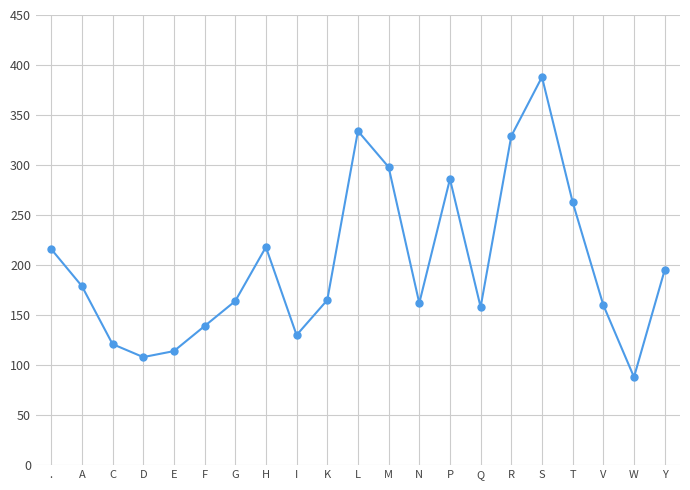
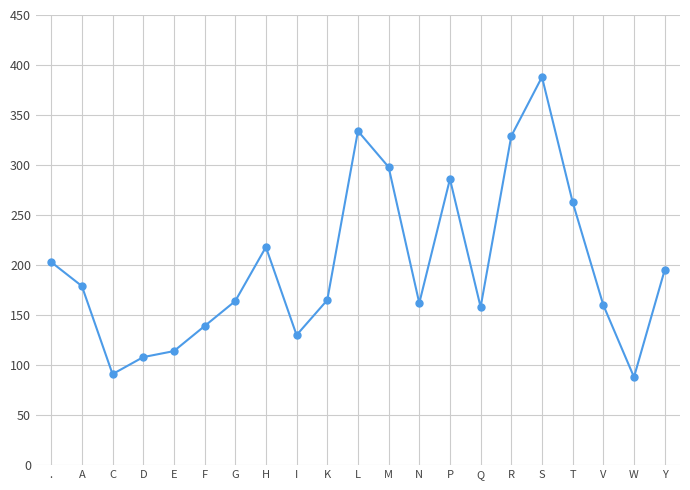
  {
-   ".": 216,
+   ".": 203,
    "A": 179,
-   "C": 121,
+   "C": 91,
    "D": 108,
    "E": 114,
    "F": 139,
    "G": 164,
    "H": 218,
    "I": 130,
    "K": 165,
    "L": 334,
    "M": 298,
    "N": 162,
    "P": 286,
    "Q": 158,
    "R": 329,
    "S": 388,
    "T": 263,
    "V": 160,
    "W": 88,
    "Y": 195
  }
